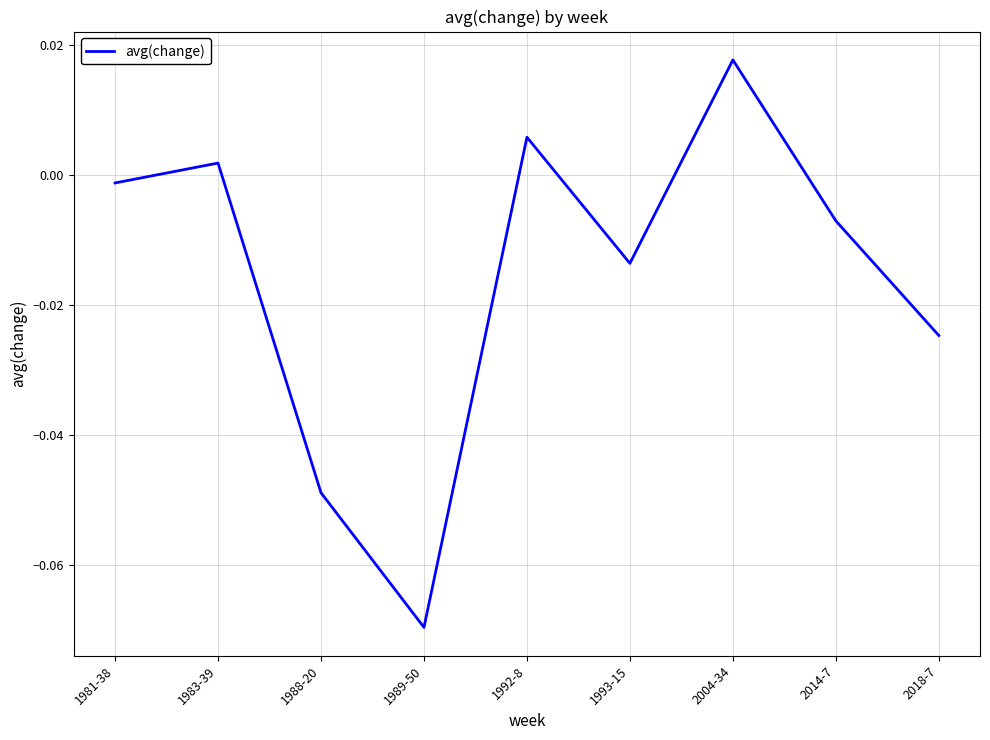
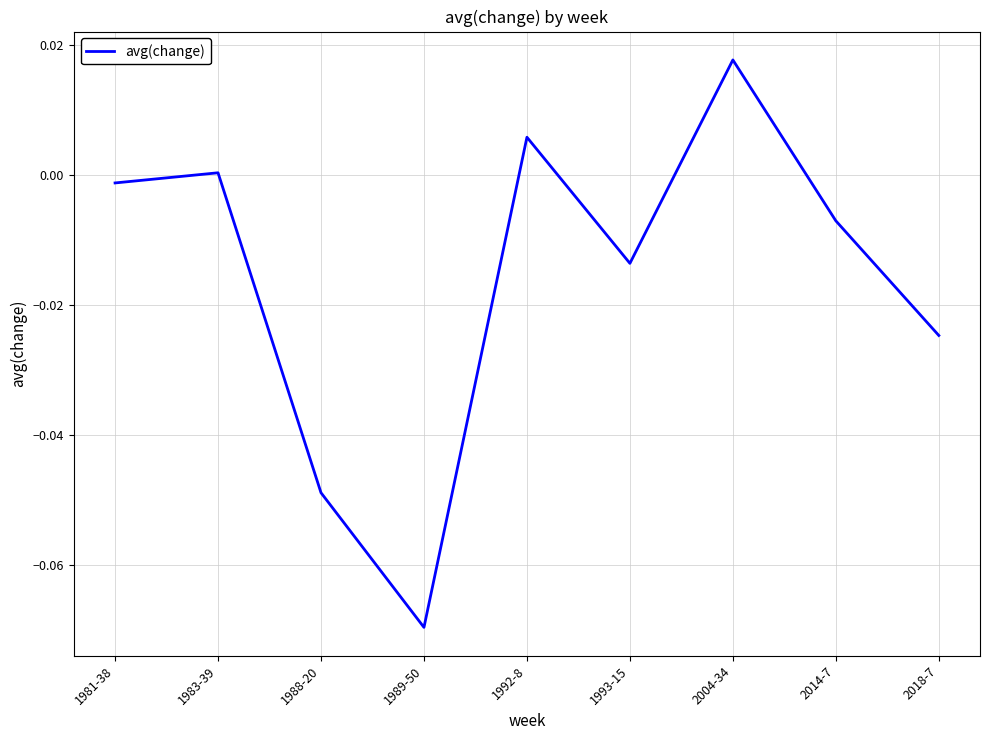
  {
    "1981-38": -0.001,
-   "1983-39": 0.002,
+   "1983-39": 0.000,
    "1988-20": -0.049,
    "1989-50": -0.070,
    "1992-8": 0.006,
    "1993-15": -0.014,
    "2004-34": 0.018,
    "2014-7": -0.007,
    "2018-7": -0.025
  }
